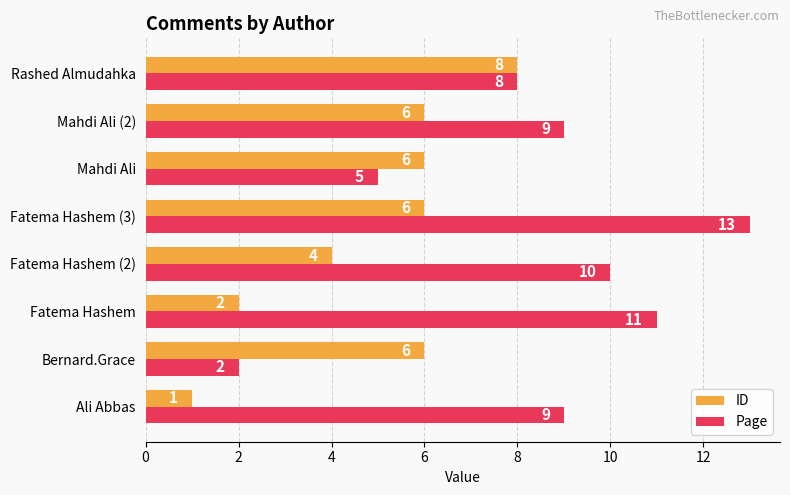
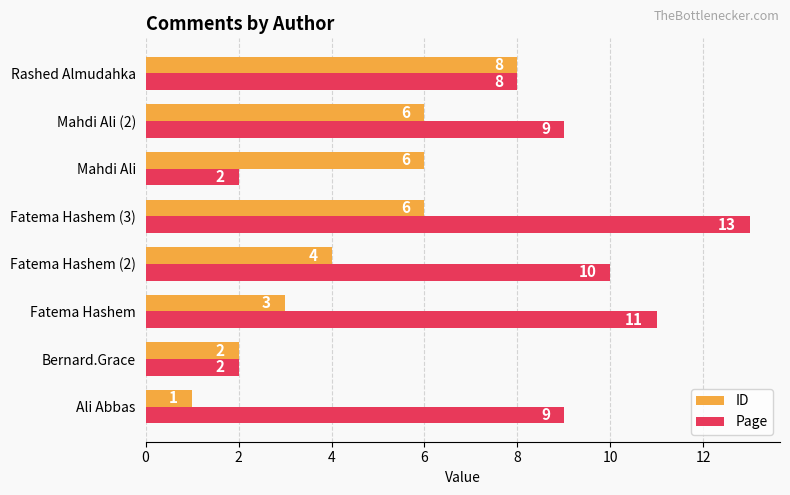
  {
    "ID": {
      "Rashed Almudahka": 8,
      "Mahdi Ali (2)": 6,
      "Mahdi Ali": 6,
      "Fatema Hashem (3)": 6,
      "Fatema Hashem (2)": 4,
-     "Fatema Hashem": 2,
-     "Bernard.Grace": 6,
+     "Fatema Hashem": 3,
+     "Bernard.Grace": 2,
      "Ali Abbas": 1
    },
    "Page": {
      "Rashed Almudahka": 8,
      "Mahdi Ali (2)": 9,
-     "Mahdi Ali": 5,
+     "Mahdi Ali": 2,
      "Fatema Hashem (3)": 13,
      "Fatema Hashem (2)": 10,
      "Fatema Hashem": 11,
      "Bernard.Grace": 2,
      "Ali Abbas": 9
    }
  }
